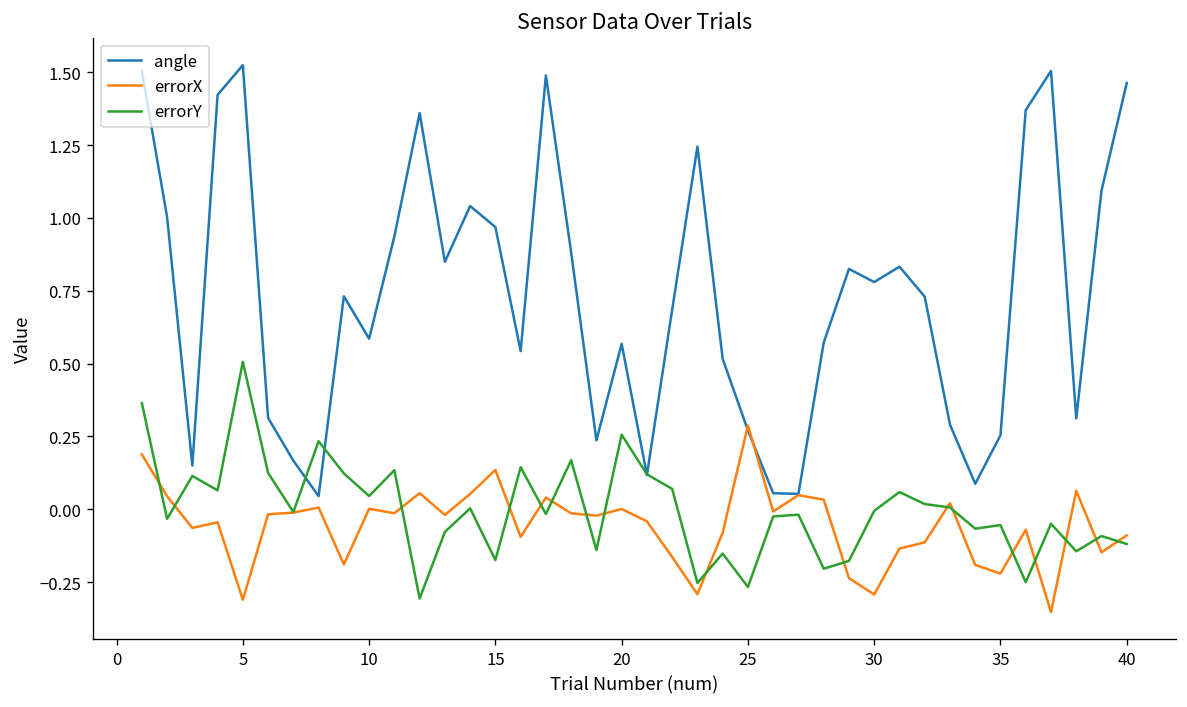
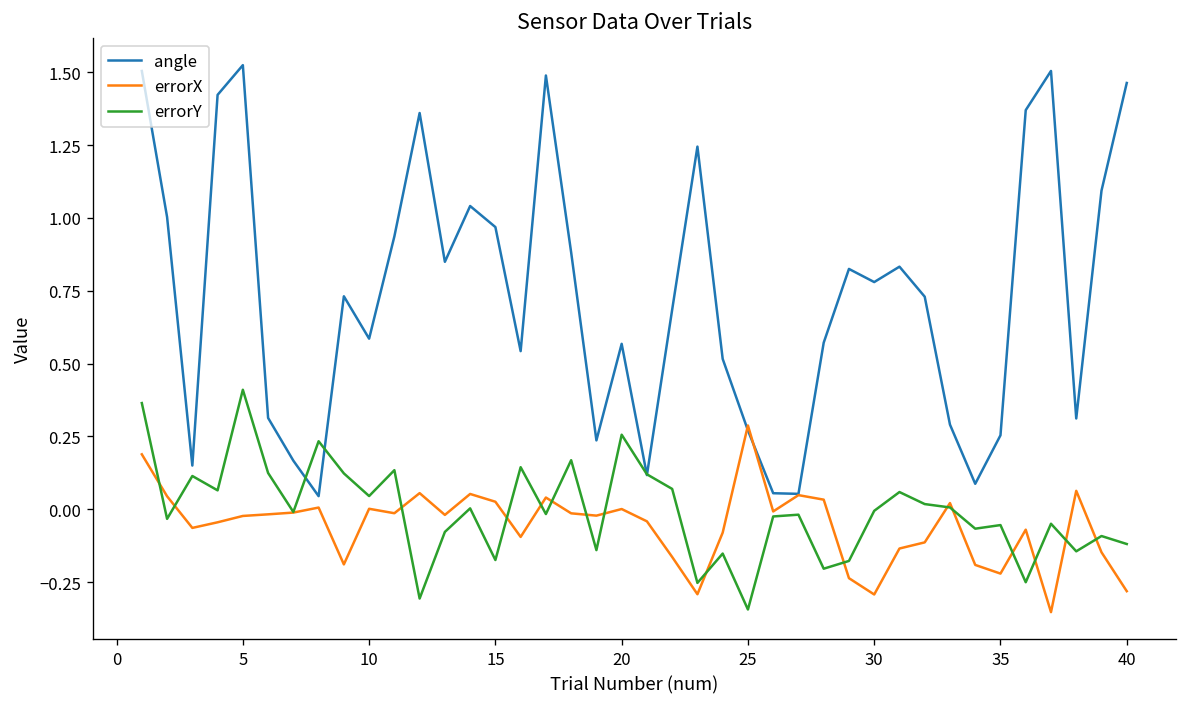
  {
    "angle": {
      "5": 1.52,
      "10": 0.59,
      "15": 0.97,
      "20": 0.57,
      "25": 0.27,
      "30": 0.78,
      "35": 0.25,
      "40": 1.46
    },
    "errorX": {
-     "5": -0.31,
+     "5": -0.02,
      "10": 0.00,
-     "15": 0.14,
+     "15": 0.03,
      "20": 0.00,
      "25": 0.29,
      "30": -0.29,
      "35": -0.22,
-     "40": -0.09
+     "40": -0.28
    },
    "errorY": {
-     "5": 0.51,
+     "5": 0.41,
      "10": 0.05,
      "15": -0.17,
      "20": 0.26,
-     "25": -0.27,
+     "25": -0.34,
      "30": -0.01,
      "35": -0.05,
      "40": -0.12
    }
  }
